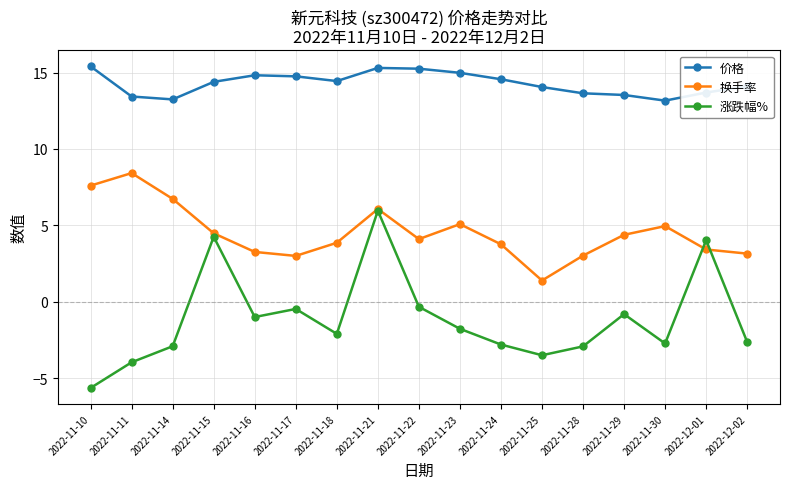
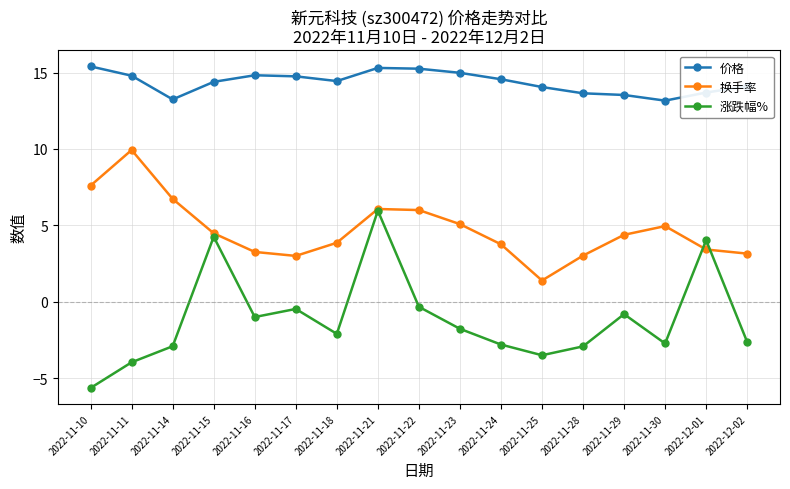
  {
    "价格": {
      "2022-11-10": 15.4,
-     "2022-11-11": 13.4,
+     "2022-11-11": 14.8,
      "2022-11-14": 13.2,
      "2022-11-15": 14.4,
      "2022-11-16": 14.8,
      "2022-11-17": 14.8,
      "2022-11-18": 14.4,
      "2022-11-21": 15.3,
      "2022-11-22": 15.3,
      "2022-11-23": 15.0,
      "2022-11-24": 14.6,
      "2022-11-25": 14.1,
      "2022-11-28": 13.6,
      "2022-11-29": 13.5,
      "2022-11-30": 13.2
    },
    "换手率": {
      "2022-11-10": 7.6,
-     "2022-11-11": 8.4,
+     "2022-11-11": 9.9,
      "2022-11-14": 6.7,
      "2022-11-15": 4.5,
      "2022-11-16": 3.3,
      "2022-11-17": 3.0,
      "2022-11-18": 3.9,
-     "2022-11-22": 4.1,
+     "2022-11-22": 6.0,
      "2022-11-23": 5.1,
      "2022-11-24": 3.8,
      "2022-11-25": 1.4,
      "2022-11-28": 3.0,
      "2022-11-29": 4.4,
      "2022-11-30": 5.0,
      "2022-12-01": 3.4,
      "2022-12-02": 3.2
    },
    "涨跌幅%": {
      "2022-11-10": -5.6,
      "2022-11-11": -4.0,
      "2022-11-14": -2.9,
      "2022-11-15": 4.3,
      "2022-11-16": -1.0,
      "2022-11-17": -0.5,
      "2022-11-18": -2.1,
      "2022-11-22": -0.3,
      "2022-11-23": -1.8,
      "2022-11-24": -2.8,
      "2022-11-25": -3.5,
      "2022-11-28": -2.9,
      "2022-11-29": -0.8,
      "2022-11-30": -2.7,
      "2022-12-01": 4.0,
      "2022-12-02": -2.6
    }
  }
